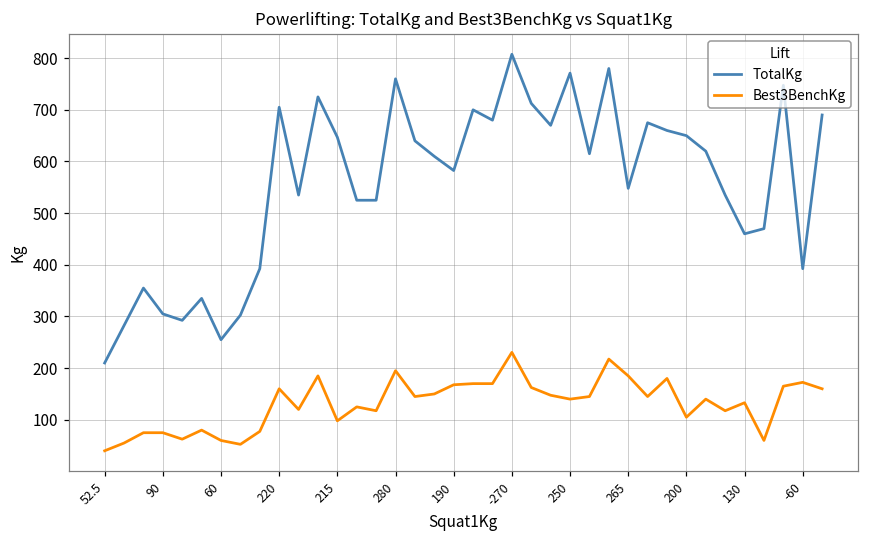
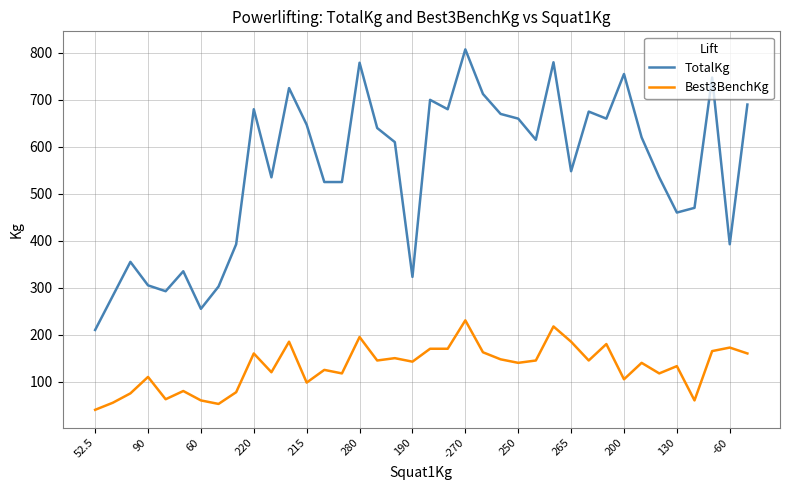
  {
    "TotalKg": {
      "52.5": 210,
      "90": 310,
      "60": 260,
-     "220": 710,
+     "220": 680,
      "215": 650,
-     "280": 760,
-     "190": 580,
+     "280": 780,
+     "190": 320,
      "-270": 810,
-     "250": 770,
+     "250": 660,
      "265": 550,
-     "200": 650,
+     "200": 760,
      "130": 460,
      "-60": 390
    },
    "Best3BenchKg": {
      "52.5": 40,
-     "90": 80,
+     "90": 110,
      "60": 60,
      "220": 160,
      "215": 100,
      "280": 200,
-     "190": 170,
+     "190": 140,
      "-270": 230,
      "250": 140,
      "265": 190,
      "200": 110,
      "130": 130,
      "-60": 170
    }
  }
